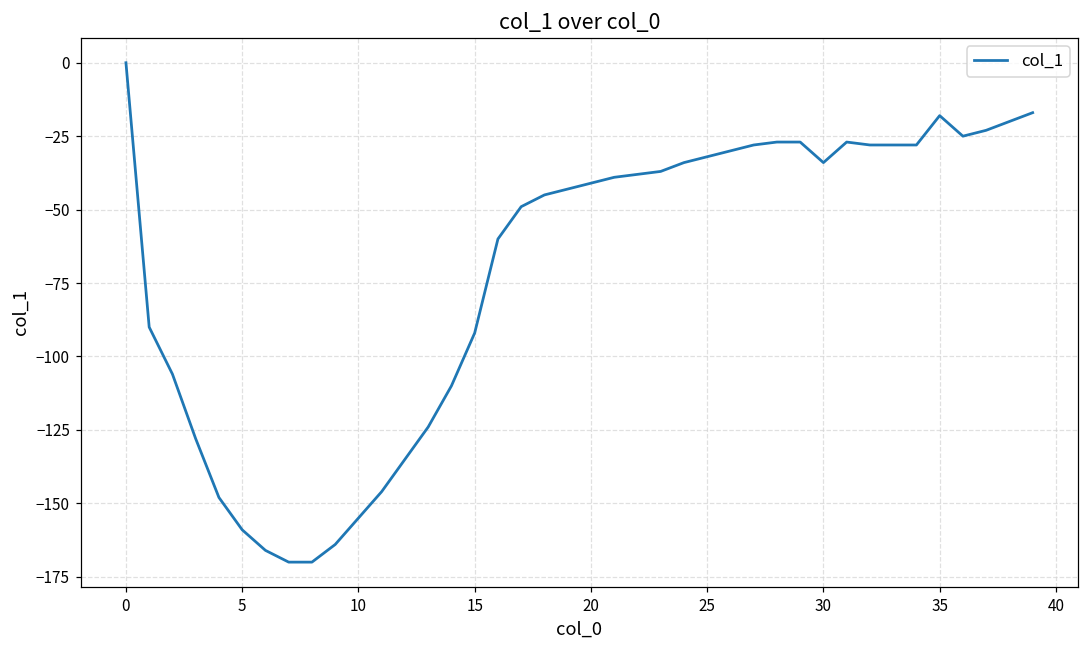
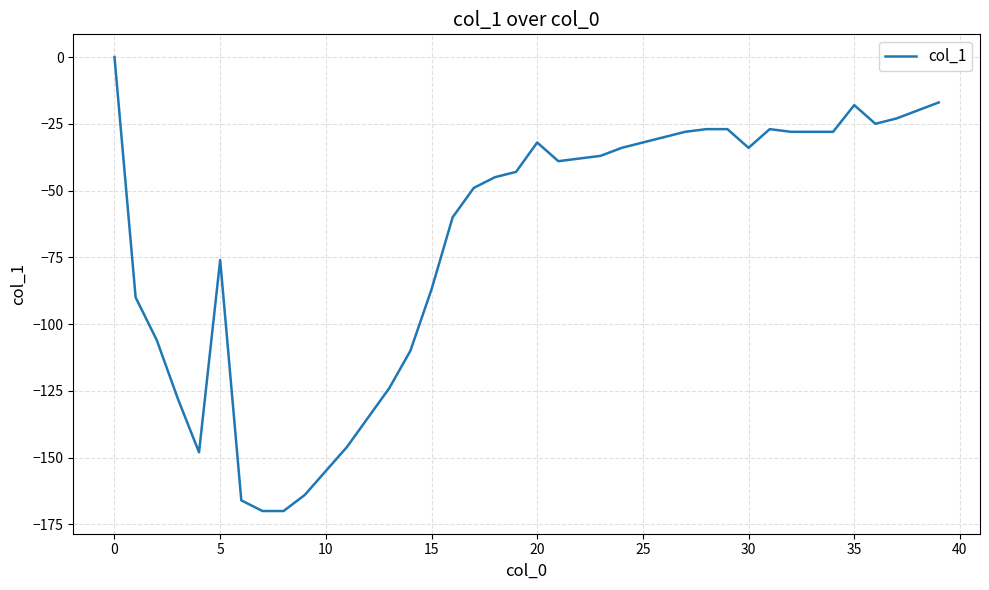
  {
    "0": 0,
-   "5": -159,
+   "5": -76,
    "10": -155,
-   "15": -92,
-   "20": -41,
+   "15": -87,
+   "20": -32,
    "25": -32,
    "30": -34,
    "35": -18
  }
